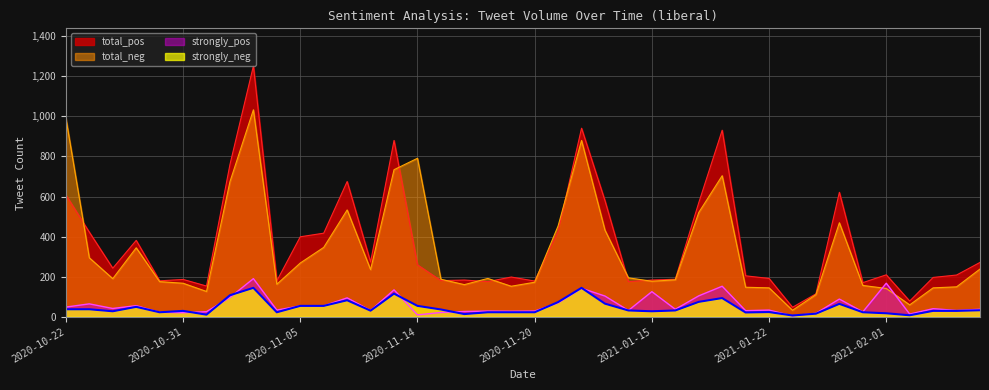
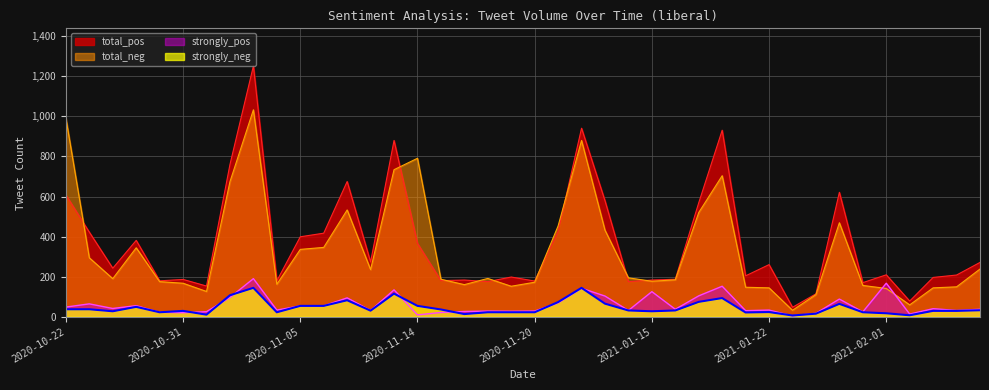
  {
    "total_pos": {
      "2020-10-22": 610,
      "2020-10-31": 190,
      "2020-11-05": 400,
-     "2020-11-14": 260,
-     "2021-01-22": 190,
+     "2020-11-14": 370,
+     "2021-01-22": 260,
      "2021-02-01": 210
    },
    "total_neg": {
      "2020-10-22": 990,
      "2020-10-31": 170,
-     "2020-11-05": 270,
+     "2020-11-05": 340,
      "2020-11-14": 790,
      "2021-01-22": 140,
      "2021-02-01": 140
    },
    "strongly_pos": {
      "2020-11-14": 10,
      "2021-01-15": 130,
      "2021-02-01": 170
    },
    "strongly_neg": {
      "2020-11-14": 50,
      "2021-01-15": 30,
      "2021-02-01": 20
    }
  }
